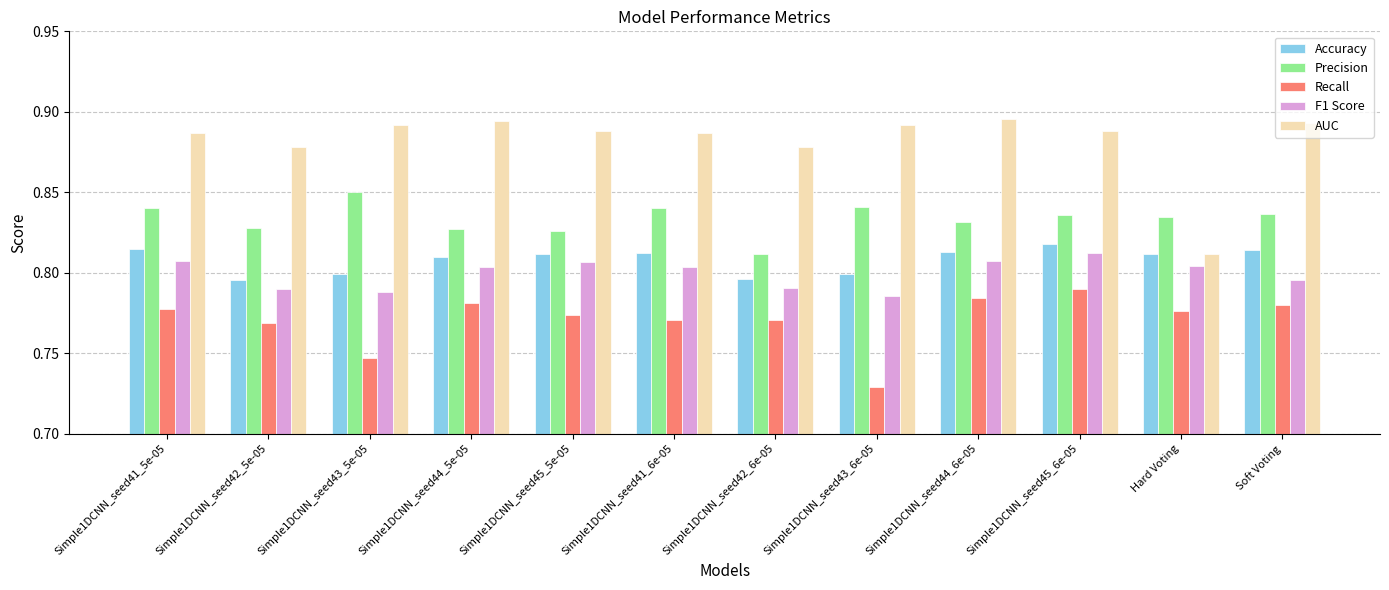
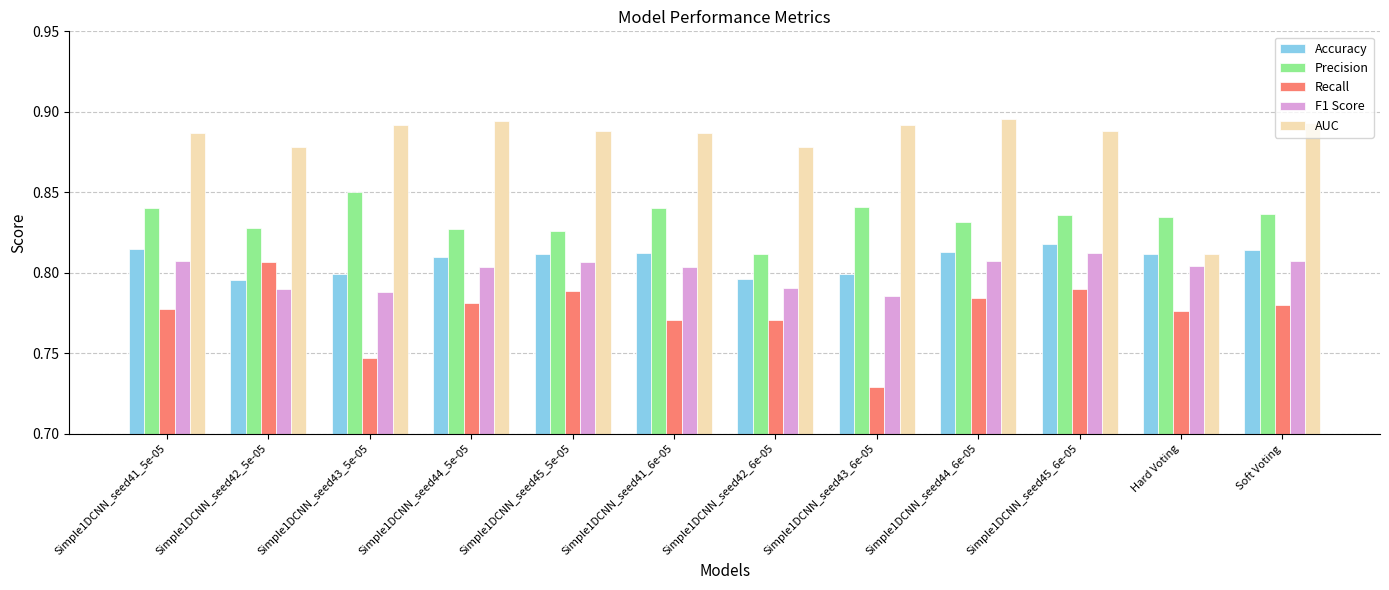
  {
    "Accuracy": {
      "Simple1DCNN_seed41_5e-05": 0.815,
      "Simple1DCNN_seed42_5e-05": 0.796,
      "Simple1DCNN_seed43_5e-05": 0.799,
      "Simple1DCNN_seed44_5e-05": 0.810,
      "Simple1DCNN_seed45_5e-05": 0.812,
      "Simple1DCNN_seed41_6e-05": 0.812,
      "Simple1DCNN_seed42_6e-05": 0.796,
      "Simple1DCNN_seed43_6e-05": 0.799,
      "Simple1DCNN_seed44_6e-05": 0.813,
      "Simple1DCNN_seed45_6e-05": 0.818,
      "Hard Voting": 0.812,
      "Soft Voting": 0.814
    },
    "Precision": {
      "Simple1DCNN_seed41_5e-05": 0.840,
      "Simple1DCNN_seed42_5e-05": 0.828,
      "Simple1DCNN_seed43_5e-05": 0.850,
      "Simple1DCNN_seed44_5e-05": 0.827,
      "Simple1DCNN_seed45_5e-05": 0.826,
      "Simple1DCNN_seed41_6e-05": 0.840,
      "Simple1DCNN_seed42_6e-05": 0.812,
      "Simple1DCNN_seed43_6e-05": 0.841,
      "Simple1DCNN_seed44_6e-05": 0.831,
      "Simple1DCNN_seed45_6e-05": 0.836,
      "Hard Voting": 0.835,
      "Soft Voting": 0.837
    },
    "Recall": {
      "Simple1DCNN_seed41_5e-05": 0.777,
-     "Simple1DCNN_seed42_5e-05": 0.769,
+     "Simple1DCNN_seed42_5e-05": 0.807,
      "Simple1DCNN_seed43_5e-05": 0.747,
      "Simple1DCNN_seed44_5e-05": 0.781,
-     "Simple1DCNN_seed45_5e-05": 0.774,
+     "Simple1DCNN_seed45_5e-05": 0.788,
      "Simple1DCNN_seed41_6e-05": 0.770,
      "Simple1DCNN_seed42_6e-05": 0.770,
      "Simple1DCNN_seed43_6e-05": 0.729,
      "Simple1DCNN_seed44_6e-05": 0.784,
      "Simple1DCNN_seed45_6e-05": 0.790,
      "Hard Voting": 0.776,
      "Soft Voting": 0.780
    },
    "F1 Score": {
      "Simple1DCNN_seed41_5e-05": 0.807,
      "Simple1DCNN_seed42_5e-05": 0.790,
      "Simple1DCNN_seed43_5e-05": 0.788,
      "Simple1DCNN_seed44_5e-05": 0.804,
      "Simple1DCNN_seed45_5e-05": 0.807,
      "Simple1DCNN_seed41_6e-05": 0.804,
      "Simple1DCNN_seed42_6e-05": 0.791,
      "Simple1DCNN_seed43_6e-05": 0.786,
      "Simple1DCNN_seed44_6e-05": 0.807,
      "Simple1DCNN_seed45_6e-05": 0.812,
      "Hard Voting": 0.804,
-     "Soft Voting": 0.796
+     "Soft Voting": 0.807
    },
    "AUC": {
      "Simple1DCNN_seed41_5e-05": 0.887,
      "Simple1DCNN_seed42_5e-05": 0.878,
      "Simple1DCNN_seed43_5e-05": 0.892,
      "Simple1DCNN_seed44_5e-05": 0.894,
      "Simple1DCNN_seed45_5e-05": 0.888,
      "Simple1DCNN_seed41_6e-05": 0.887,
      "Simple1DCNN_seed42_6e-05": 0.878,
      "Simple1DCNN_seed43_6e-05": 0.892,
      "Simple1DCNN_seed44_6e-05": 0.895,
      "Simple1DCNN_seed45_6e-05": 0.888,
      "Hard Voting": 0.812
    }
  }
